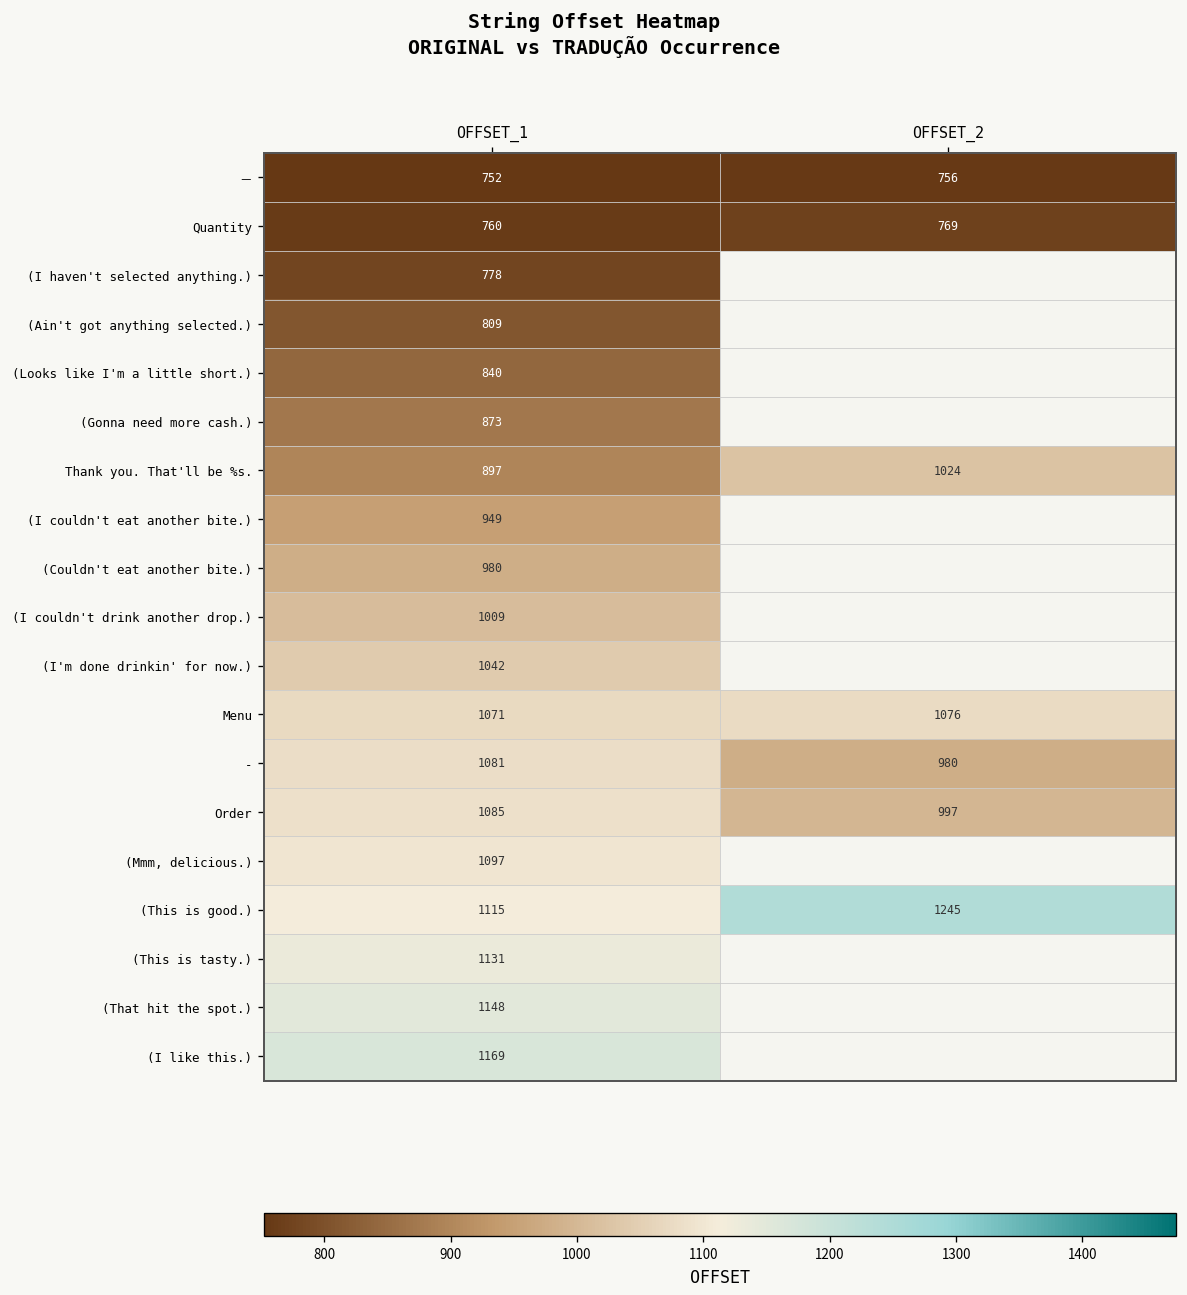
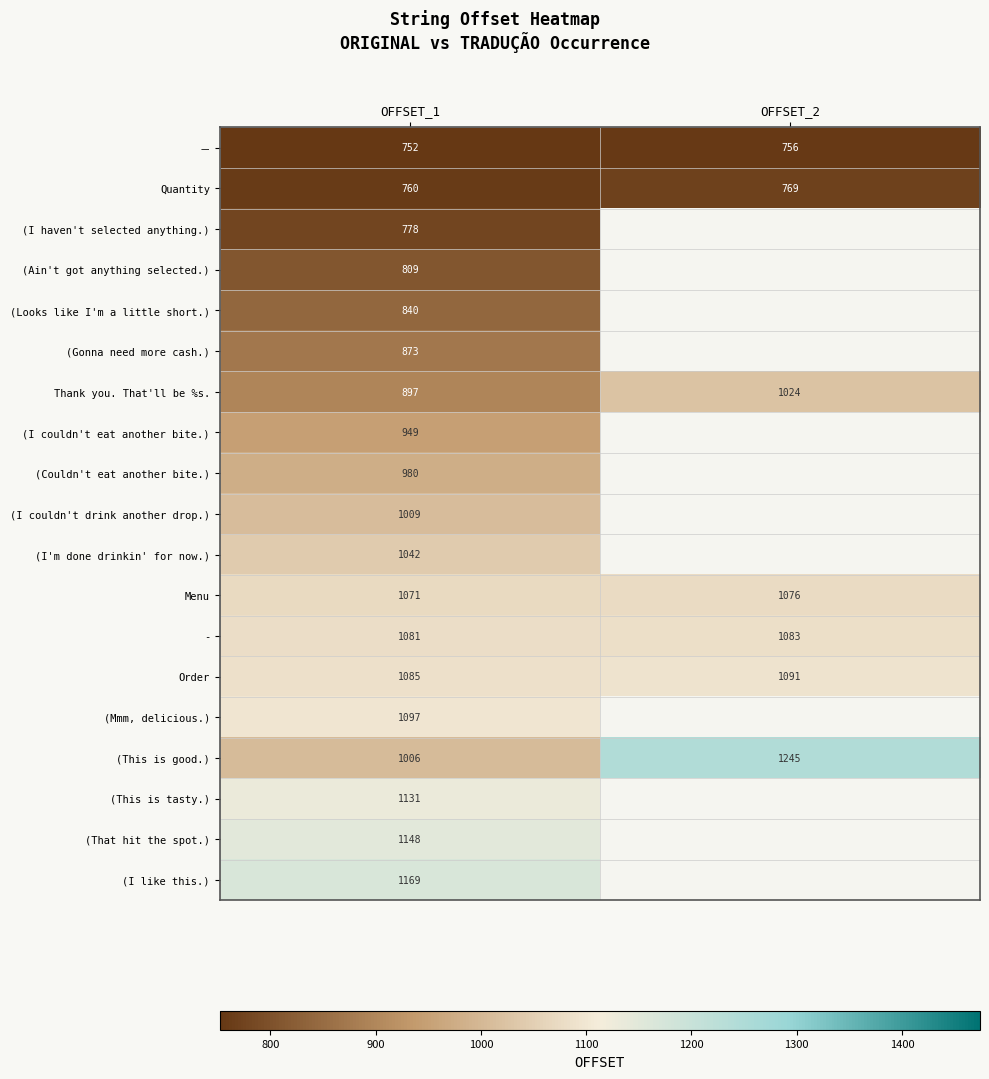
  {
    "－": {
      "OFFSET_1": 752,
      "OFFSET_2": 756
    },
    "Quantity": {
      "OFFSET_1": 760,
      "OFFSET_2": 769
    },
    "(I haven't selected anything.)": {
      "OFFSET_1": 778
    },
    "(Ain't got anything selected.)": {
      "OFFSET_1": 809
    },
    "(Looks like I'm a little short.)": {
      "OFFSET_1": 840
    },
    "(Gonna need more cash.)": {
      "OFFSET_1": 873
    },
    "Thank you. That'll be %s.": {
      "OFFSET_1": 897,
      "OFFSET_2": 1024
    },
    "(I couldn't eat another bite.)": {
      "OFFSET_1": 949
    },
    "(Couldn't eat another bite.)": {
      "OFFSET_1": 980
    },
    "(I couldn't drink another drop.)": {
      "OFFSET_1": 1009
    },
    "(I'm done drinkin' for now.)": {
      "OFFSET_1": 1042
    },
    "Menu": {
      "OFFSET_1": 1071,
      "OFFSET_2": 1076
    },
    "-": {
      "OFFSET_1": 1081,
-     "OFFSET_2": 980
+     "OFFSET_2": 1083
    },
    "Order": {
      "OFFSET_1": 1085,
-     "OFFSET_2": 997
+     "OFFSET_2": 1091
    },
    "(Mmm, delicious.)": {
      "OFFSET_1": 1097
    },
    "(This is good.)": {
-     "OFFSET_1": 1115,
+     "OFFSET_1": 1006,
      "OFFSET_2": 1245
    },
    "(This is tasty.)": {
      "OFFSET_1": 1131
    },
    "(That hit the spot.)": {
      "OFFSET_1": 1148
    },
    "(I like this.)": {
      "OFFSET_1": 1169
    }
  }
